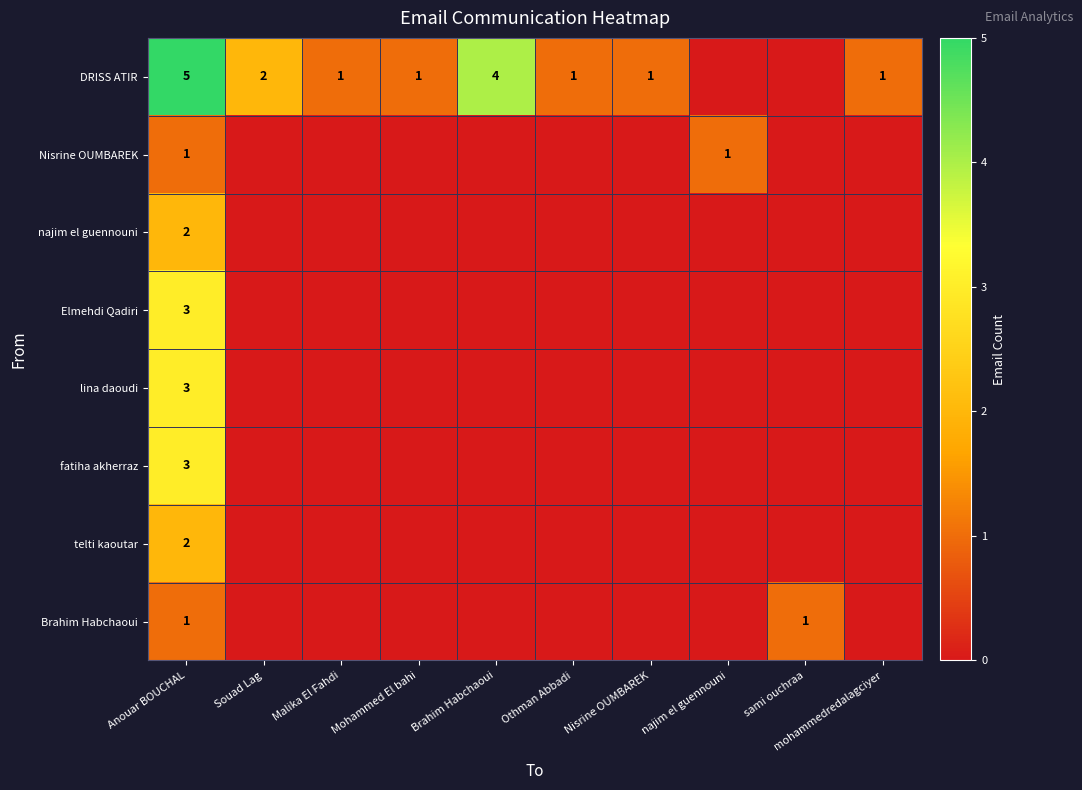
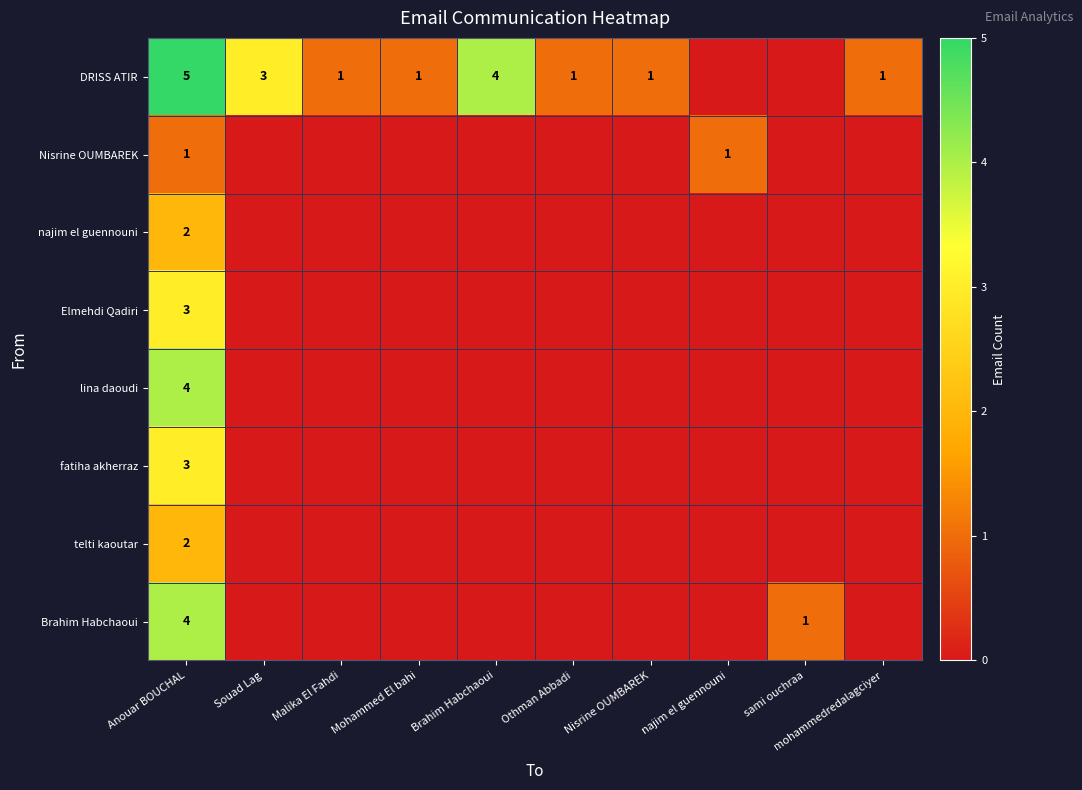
  {
    "DRISS ATIR": {
      "Anouar BOUCHAL": 5,
-     "Souad Lag": 2,
+     "Souad Lag": 3,
      "Malika El Fahdi": 1,
      "Mohammed El bahi": 1,
      "Brahim Habchaoui": 4,
      "Othman Abbadi": 1,
      "Nisrine OUMBAREK": 1,
      "mohammedredalagciyer": 1
    },
    "Nisrine OUMBAREK": {
      "Anouar BOUCHAL": 1,
      "najim el guennouni": 1
    },
    "najim el guennouni": {
      "Anouar BOUCHAL": 2
    },
    "Elmehdi Qadiri": {
      "Anouar BOUCHAL": 3
    },
    "lina daoudi": {
-     "Anouar BOUCHAL": 3
+     "Anouar BOUCHAL": 4
    },
    "fatiha akherraz": {
      "Anouar BOUCHAL": 3
    },
    "telti kaoutar": {
      "Anouar BOUCHAL": 2
    },
    "Brahim Habchaoui": {
-     "Anouar BOUCHAL": 1,
+     "Anouar BOUCHAL": 4,
      "sami ouchraa": 1
    }
  }
